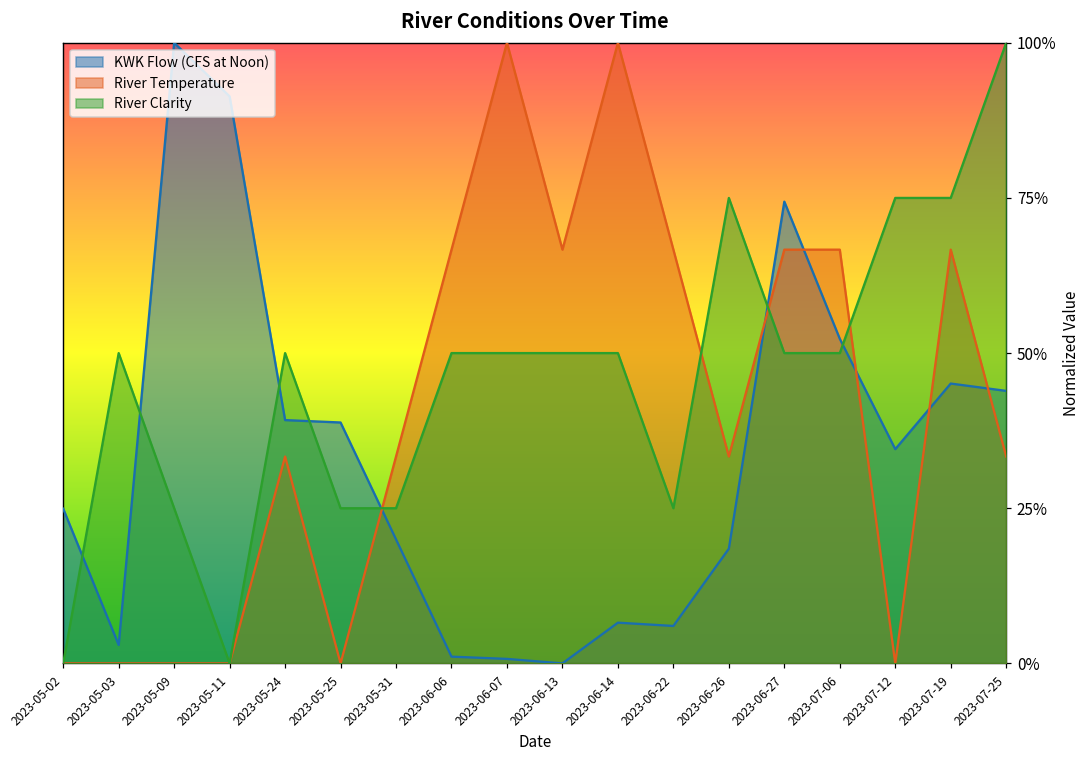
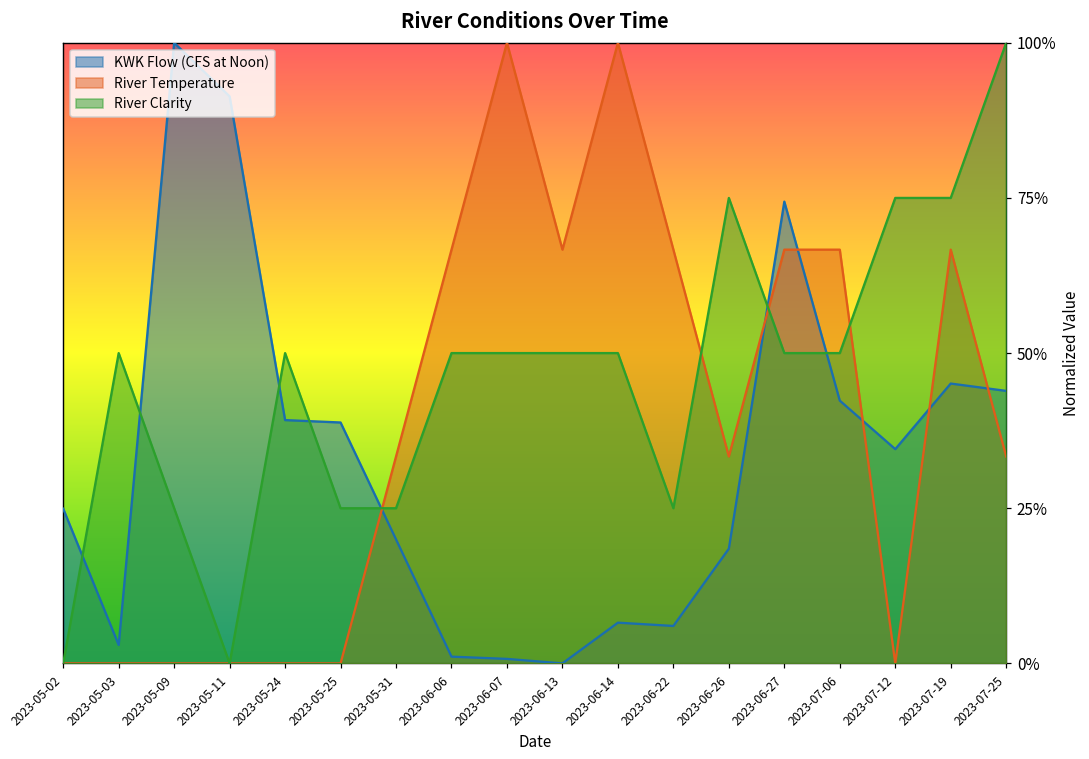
  {
    "KWK Flow (CFS at Noon)": {
      "2023-05-02": "25%",
      "2023-05-03": "3%",
      "2023-05-09": "100%",
      "2023-05-24": "39%",
      "2023-05-25": "39%",
      "2023-05-31": "20%",
      "2023-06-06": "1%",
      "2023-06-07": "1%",
      "2023-06-13": "0%",
      "2023-06-14": "7%",
      "2023-06-22": "6%",
      "2023-06-26": "18%",
      "2023-06-27": "74%",
-     "2023-07-06": "52%",
+     "2023-07-06": "42%",
      "2023-07-12": "35%",
      "2023-07-19": "45%",
      "2023-07-25": "44%"
    },
    "River Temperature": {
      "2023-05-03": "0%",
      "2023-05-09": "0%",
-     "2023-05-24": "33%",
+     "2023-05-24": "0%",
      "2023-05-25": "0%",
      "2023-05-31": "33%",
      "2023-06-06": "67%",
      "2023-06-07": "100%",
      "2023-06-13": "67%",
      "2023-06-14": "100%",
      "2023-06-22": "67%",
      "2023-06-26": "33%",
      "2023-06-27": "67%",
      "2023-07-06": "67%",
      "2023-07-12": "0%",
      "2023-07-19": "67%",
      "2023-07-25": "33%"
    },
    "River Clarity": {
      "2023-05-03": "50%",
      "2023-05-09": "25%",
      "2023-05-24": "50%",
      "2023-05-25": "25%",
      "2023-05-31": "25%",
      "2023-06-06": "50%",
      "2023-06-07": "50%",
      "2023-06-13": "50%",
      "2023-06-14": "50%",
      "2023-06-22": "25%",
      "2023-06-26": "75%",
      "2023-06-27": "50%",
      "2023-07-06": "50%",
      "2023-07-12": "75%",
      "2023-07-19": "75%",
      "2023-07-25": "100%"
    }
  }
